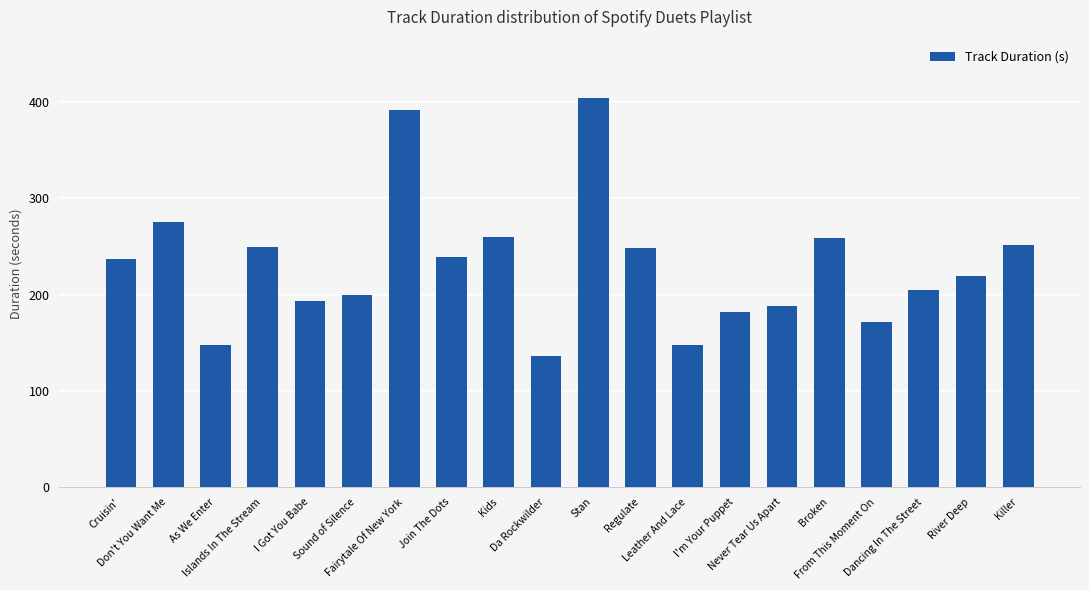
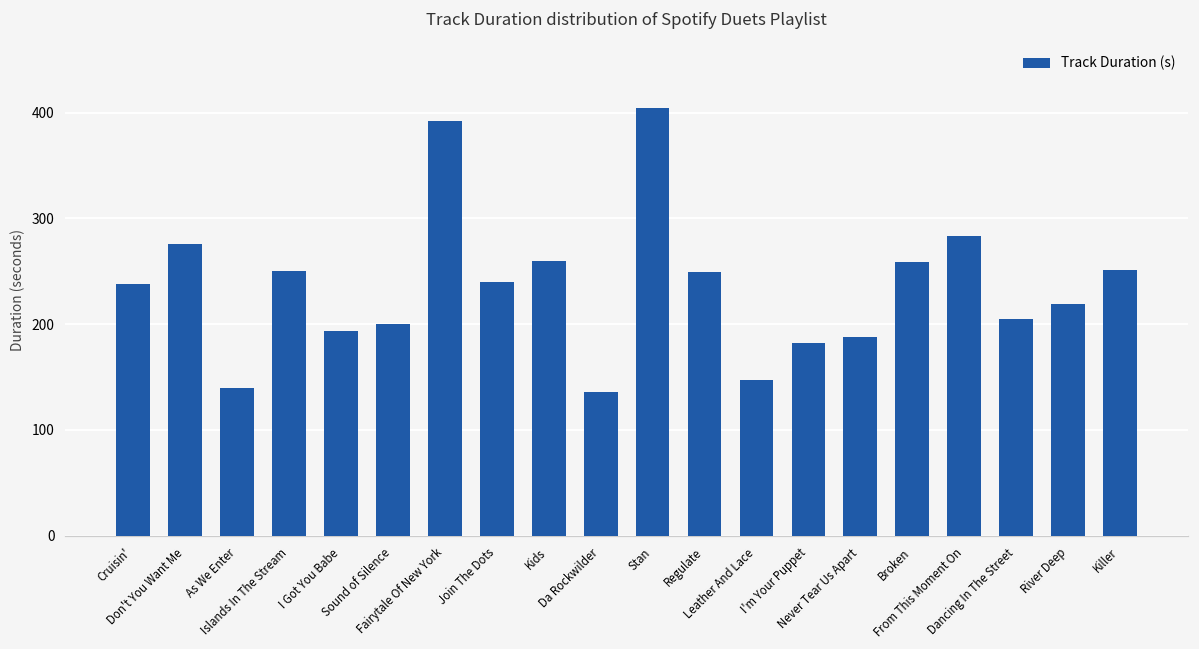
  {
    "Cruisin'": 240,
    "Don't You Want Me": 280,
-   "As We Enter": 150,
+   "As We Enter": 140,
    "Islands In The Stream": 250,
    "I Got You Babe": 190,
    "Sound of Silence": 200,
    "Fairytale Of New York": 390,
    "Join The Dots": 240,
    "Kids": 260,
    "Da Rockwilder": 140,
    "Stan": 400,
    "Regulate": 250,
    "Leather And Lace": 150,
    "I'm Your Puppet": 180,
    "Never Tear Us Apart": 190,
    "Broken": 260,
-   "From This Moment On": 170,
+   "From This Moment On": 280,
    "Dancing In The Street": 200,
    "River Deep": 220,
    "Killer": 250
  }
